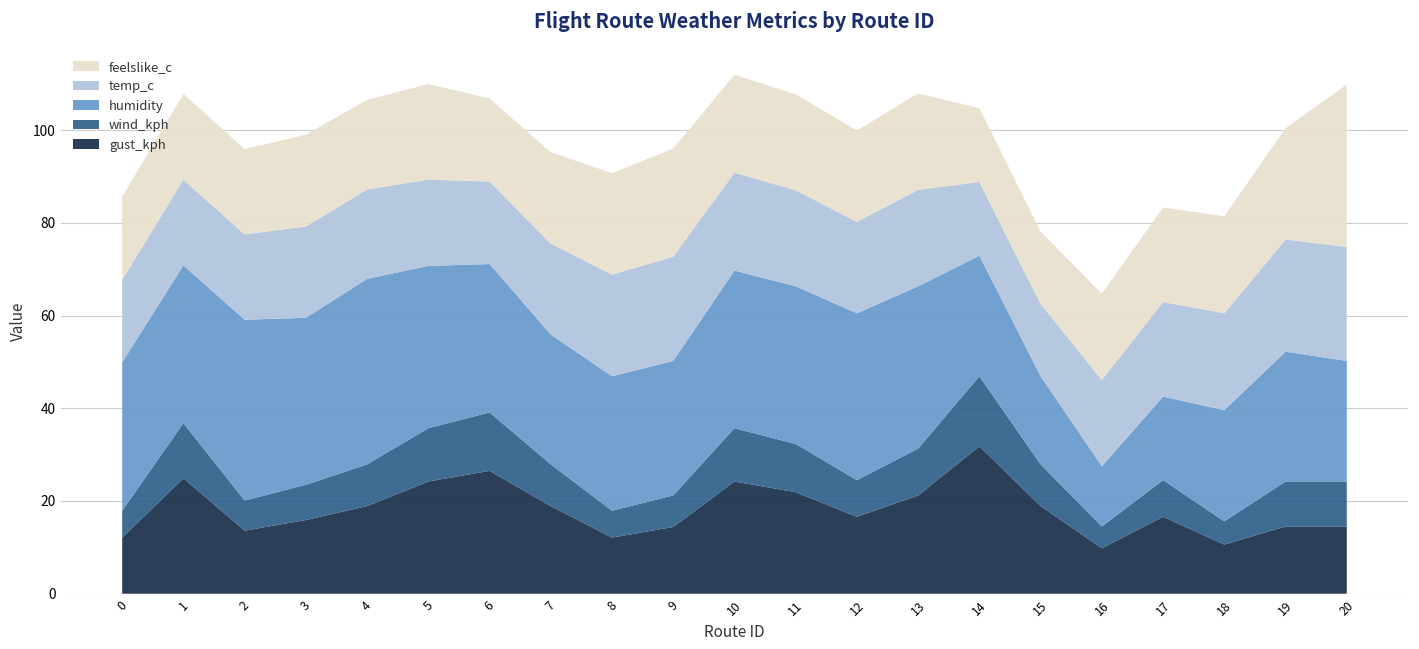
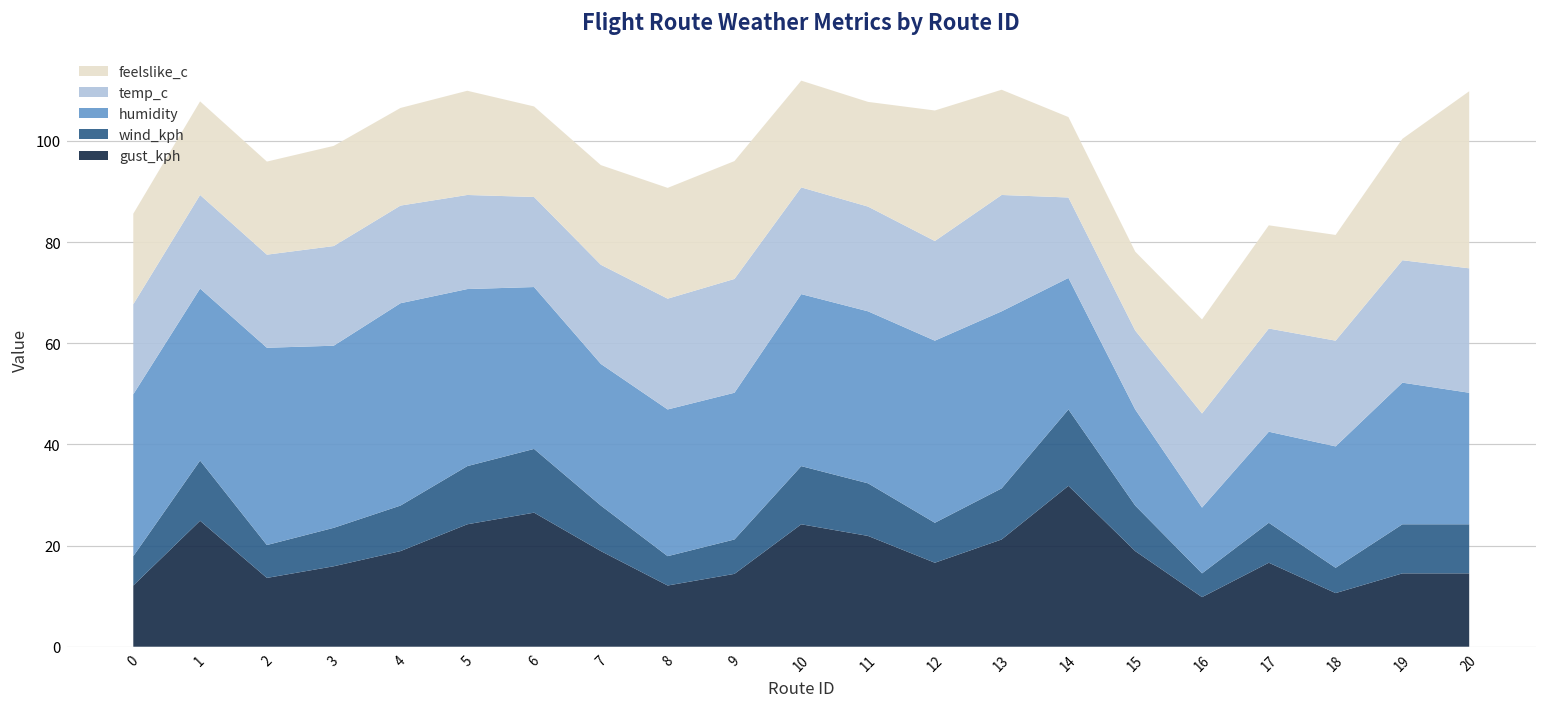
  {
    "gust_kph": {
      "0": 12,
      "1": 25,
      "2": 14,
      "3": 16,
      "4": 19,
      "5": 24,
      "6": 27,
      "7": 19,
      "8": 12,
      "9": 14,
      "10": 24,
      "11": 22,
      "12": 17,
      "13": 21,
      "14": 32,
      "15": 19,
      "16": 10,
      "17": 17,
      "18": 11,
      "19": 15,
      "20": 15
    },
    "wind_kph": {
      "0": 6,
      "1": 12,
      "2": 7,
      "3": 8,
      "4": 9,
      "5": 12,
      "6": 13,
      "7": 9,
      "8": 6,
      "9": 7,
      "10": 12,
      "11": 10,
      "12": 8,
      "13": 10,
      "14": 15,
      "15": 9,
      "16": 5,
      "17": 8,
      "18": 5,
      "19": 10,
      "20": 10
    },
    "humidity": {
      "0": 32,
      "1": 34,
      "2": 39,
      "3": 36,
      "4": 40,
      "5": 35,
      "6": 32,
      "7": 28,
      "8": 29,
      "9": 29,
      "10": 34,
      "11": 34,
      "12": 36,
      "13": 35,
      "14": 26,
      "15": 19,
      "16": 13,
      "17": 18,
      "18": 24,
      "19": 28,
      "20": 26
    },
    "temp_c": {
      "0": 18,
      "1": 19,
      "2": 18,
      "3": 20,
      "4": 19,
      "5": 19,
      "6": 18,
      "7": 20,
      "8": 22,
      "9": 23,
      "10": 21,
      "11": 21,
      "12": 20,
-     "13": 21,
+     "13": 23,
      "14": 16,
      "15": 16,
      "16": 19,
      "17": 20,
      "18": 21,
      "19": 24,
      "20": 25
    },
    "feelslike_c": {
      "0": 18,
      "1": 19,
      "2": 18,
      "3": 20,
      "4": 19,
      "5": 21,
      "6": 18,
      "7": 20,
      "8": 22,
      "9": 23,
      "10": 21,
      "11": 21,
-     "12": 20,
+     "12": 26,
      "13": 21,
      "14": 16,
      "15": 16,
      "16": 19,
      "17": 20,
      "18": 21,
      "19": 24,
      "20": 35
    }
  }
